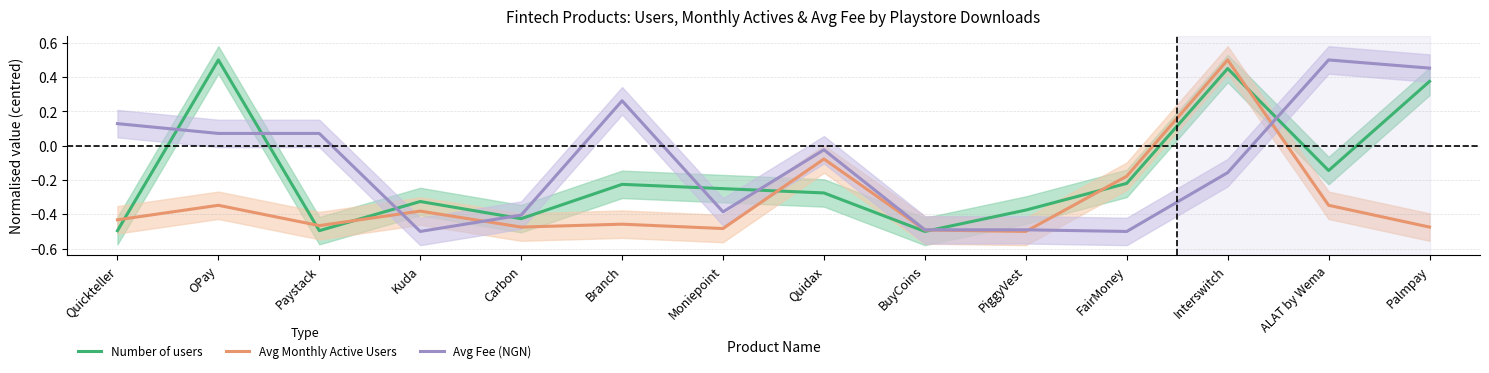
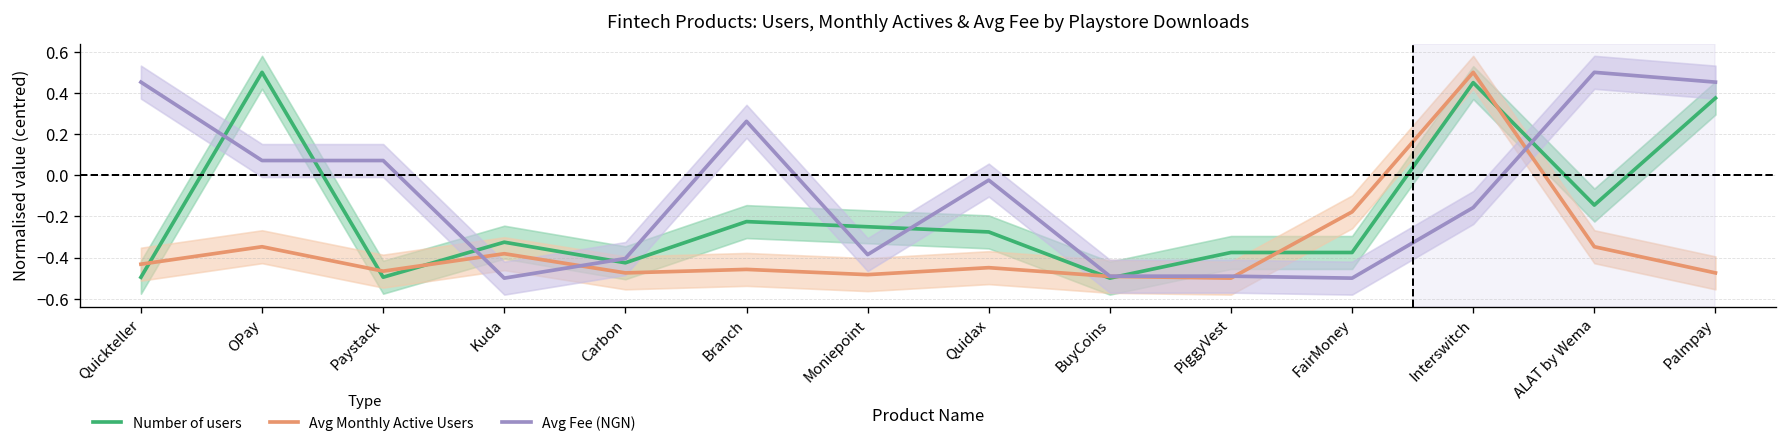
  {
    "Number of users": {
      "Quickteller": -0.50,
      "OPay": 0.50,
      "Paystack": -0.50,
      "Kuda": -0.33,
      "Carbon": -0.43,
      "Branch": -0.23,
      "Moniepoint": -0.25,
      "Quidax": -0.28,
      "PiggyVest": -0.38,
-     "FairMoney": -0.22,
+     "FairMoney": -0.38,
      "Interswitch": 0.45,
      "ALAT by Wema": -0.14,
      "Palmpay": 0.37
    },
    "Avg Monthly Active Users": {
      "Quickteller": -0.43,
      "OPay": -0.35,
      "Paystack": -0.47,
      "Kuda": -0.38,
      "Carbon": -0.47,
      "Branch": -0.46,
      "Moniepoint": -0.48,
-     "Quidax": -0.08,
+     "Quidax": -0.45,
      "FairMoney": -0.18,
      "Interswitch": 0.50,
      "ALAT by Wema": -0.35,
      "Palmpay": -0.47
    },
    "Avg Fee (NGN)": {
-     "Quickteller": 0.13,
+     "Quickteller": 0.45,
      "OPay": 0.07,
      "Paystack": 0.07,
      "Kuda": -0.50,
      "Branch": 0.26,
      "Moniepoint": -0.39,
      "Quidax": -0.02,
      "FairMoney": -0.50,
      "Interswitch": -0.16,
      "ALAT by Wema": 0.50
    }
  }
